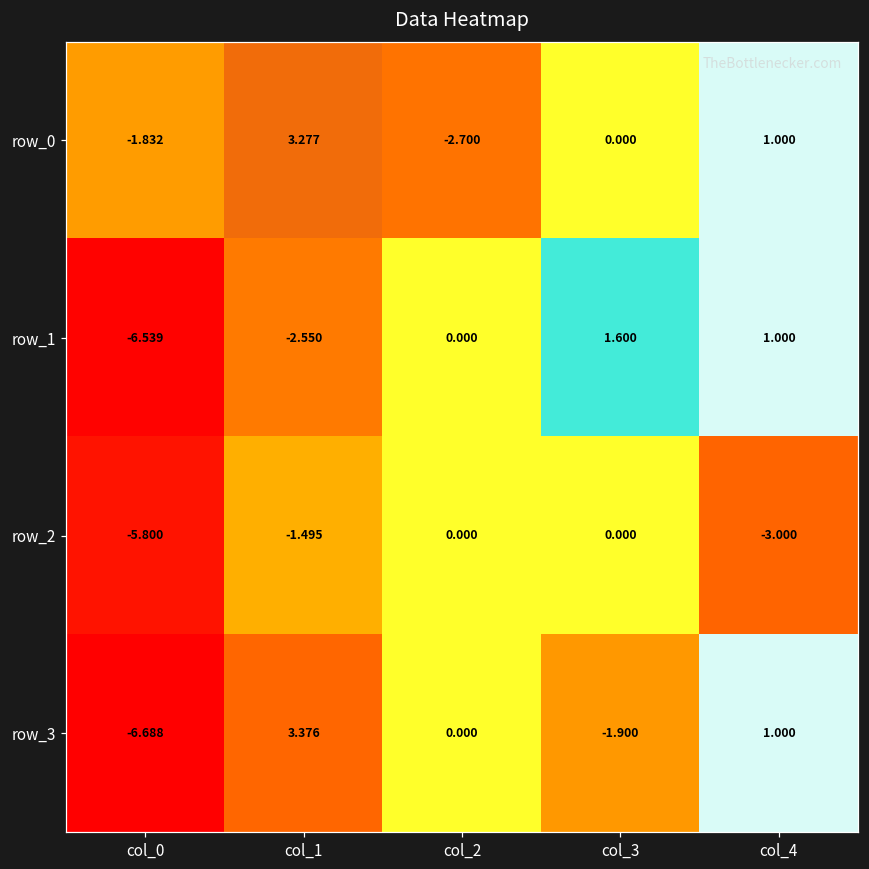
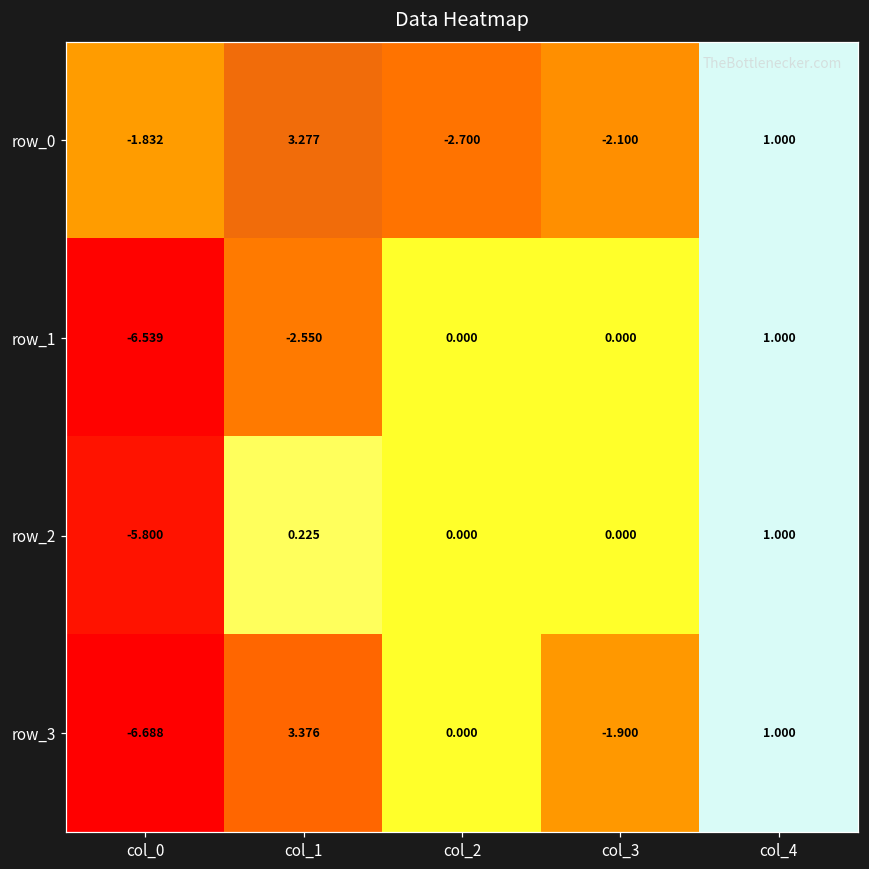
  {
    "row_0": {
      "col_0": -1.832,
      "col_1": 3.277,
      "col_2": -2.700,
-     "col_3": 0.000,
+     "col_3": -2.100,
      "col_4": 1.000
    },
    "row_1": {
      "col_0": -6.539,
      "col_1": -2.550,
      "col_2": 0.000,
-     "col_3": 1.600,
+     "col_3": 0.000,
      "col_4": 1.000
    },
    "row_2": {
      "col_0": -5.800,
-     "col_1": -1.495,
+     "col_1": 0.225,
      "col_2": 0.000,
      "col_3": 0.000,
-     "col_4": -3.000
+     "col_4": 1.000
    },
    "row_3": {
      "col_0": -6.688,
      "col_1": 3.376,
      "col_2": 0.000,
      "col_3": -1.900,
      "col_4": 1.000
    }
  }
